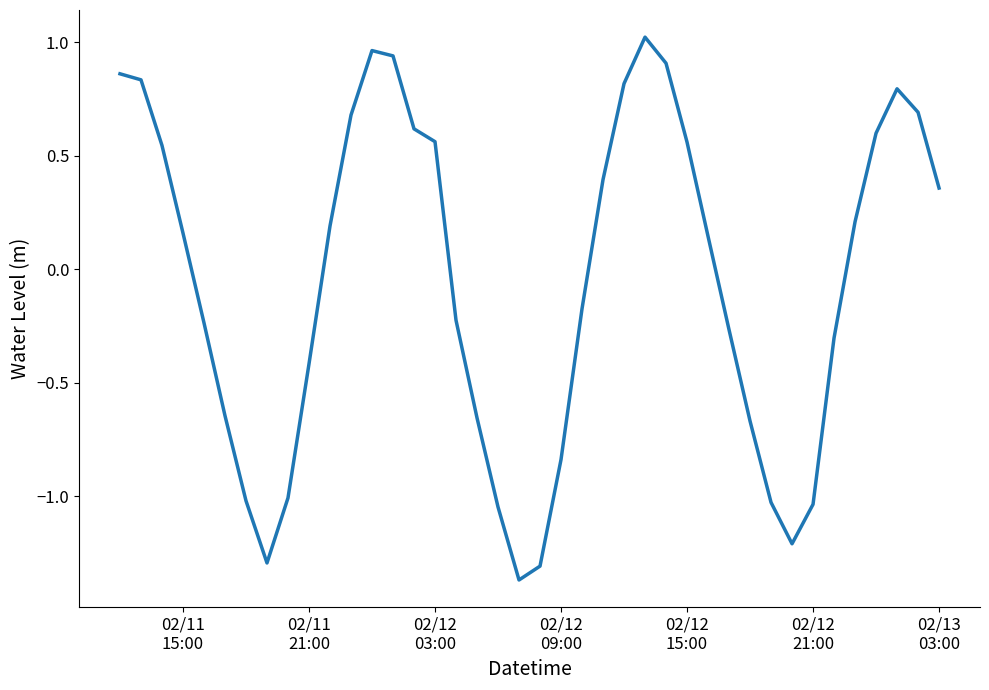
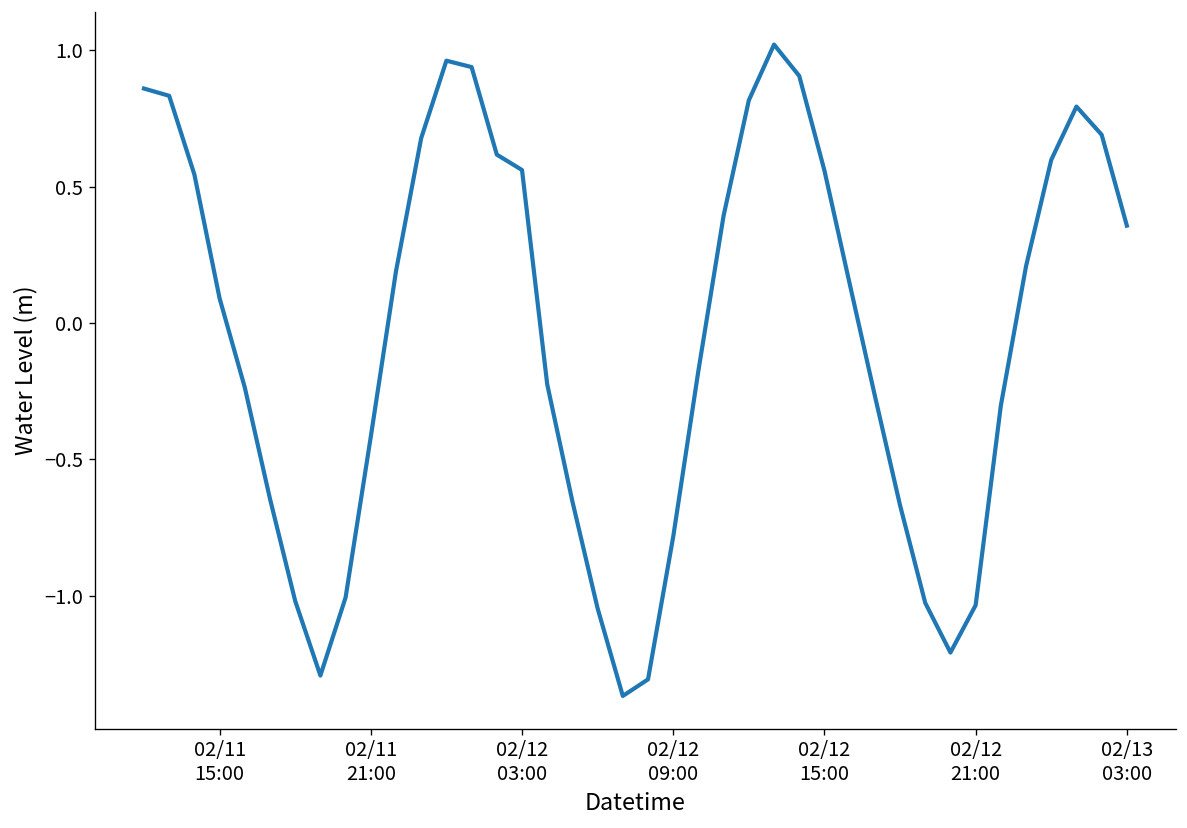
  {
-   "02/11 15:00": 0.16,
+   "02/11 15:00": 0.09,
    "02/11 21:00": -0.42,
    "02/12 03:00": 0.56,
-   "02/12 09:00": -0.84,
+   "02/12 09:00": -0.78,
    "02/12 15:00": 0.56,
    "02/12 21:00": -1.03,
    "02/13 03:00": 0.36
  }
